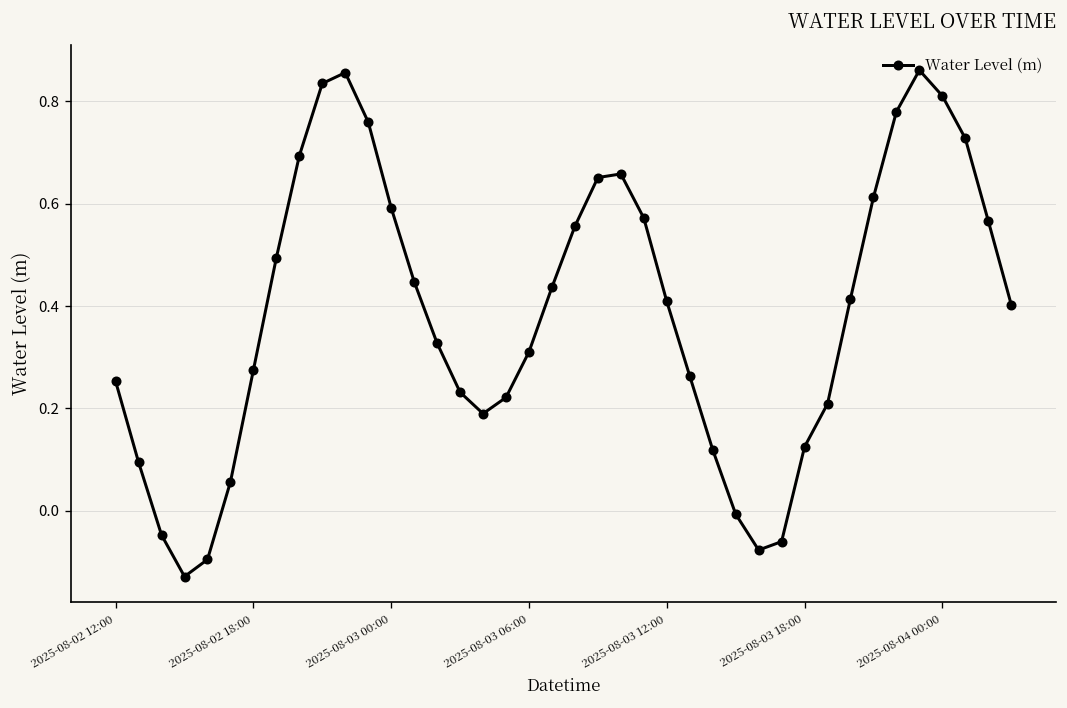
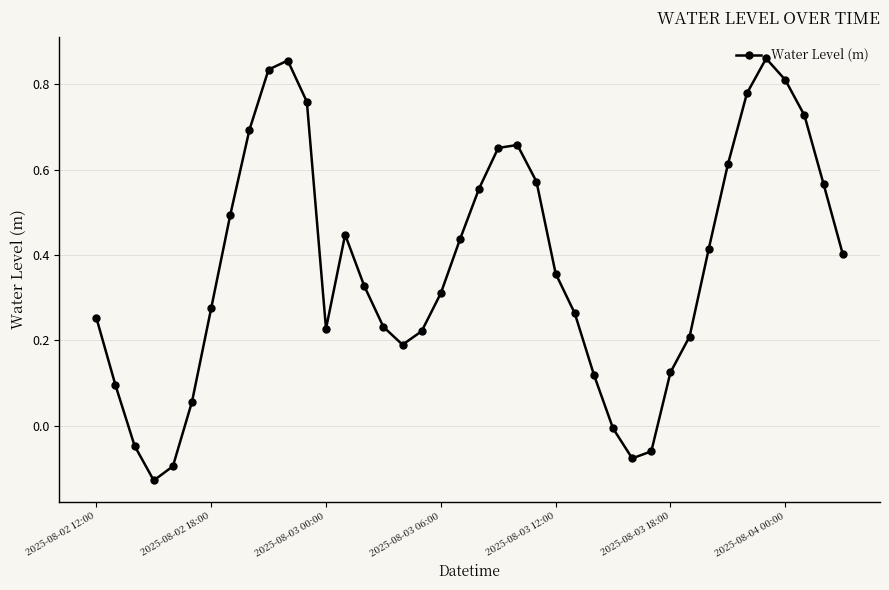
  {
    "2025-08-02 12:00": 0.25,
    "2025-08-02 18:00": 0.28,
-   "2025-08-03 00:00": 0.59,
+   "2025-08-03 00:00": 0.23,
    "2025-08-03 06:00": 0.31,
-   "2025-08-03 12:00": 0.41,
+   "2025-08-03 12:00": 0.36,
    "2025-08-03 18:00": 0.13,
    "2025-08-04 00:00": 0.81
  }
